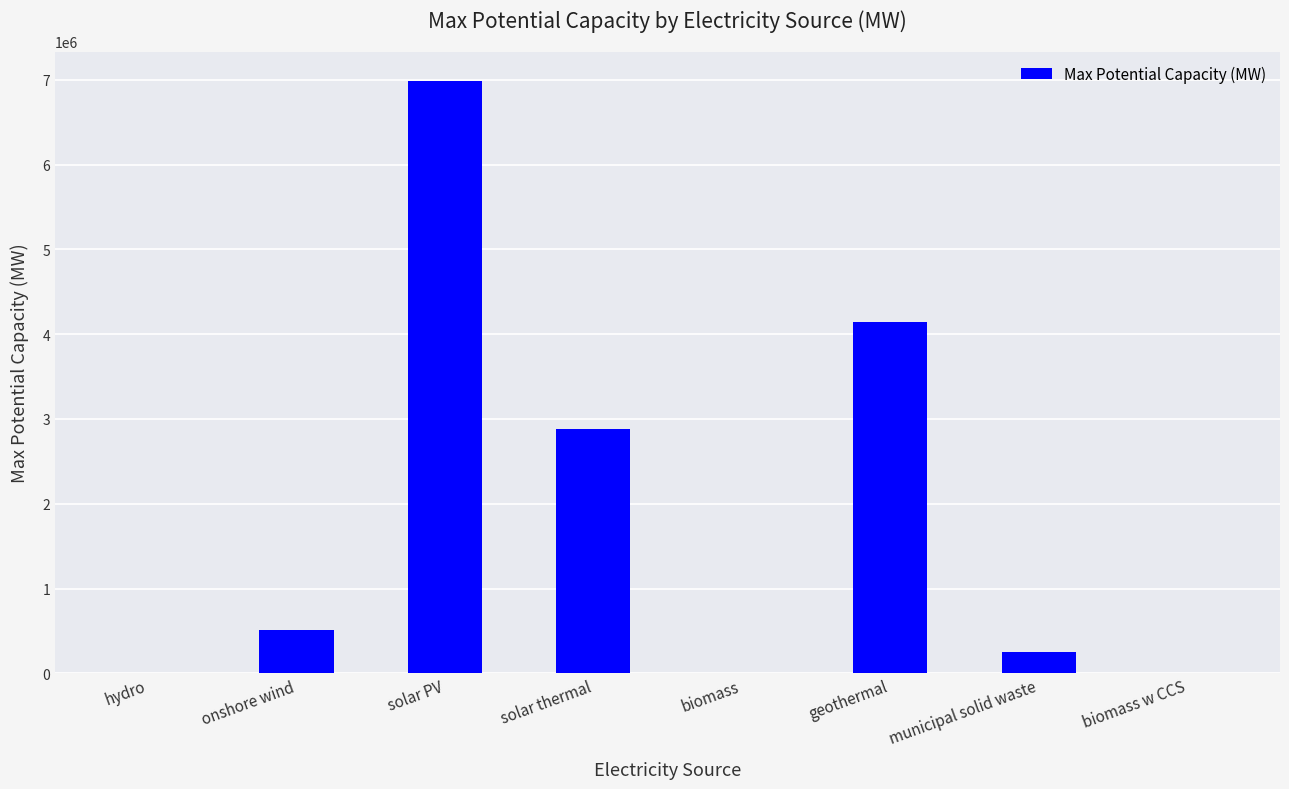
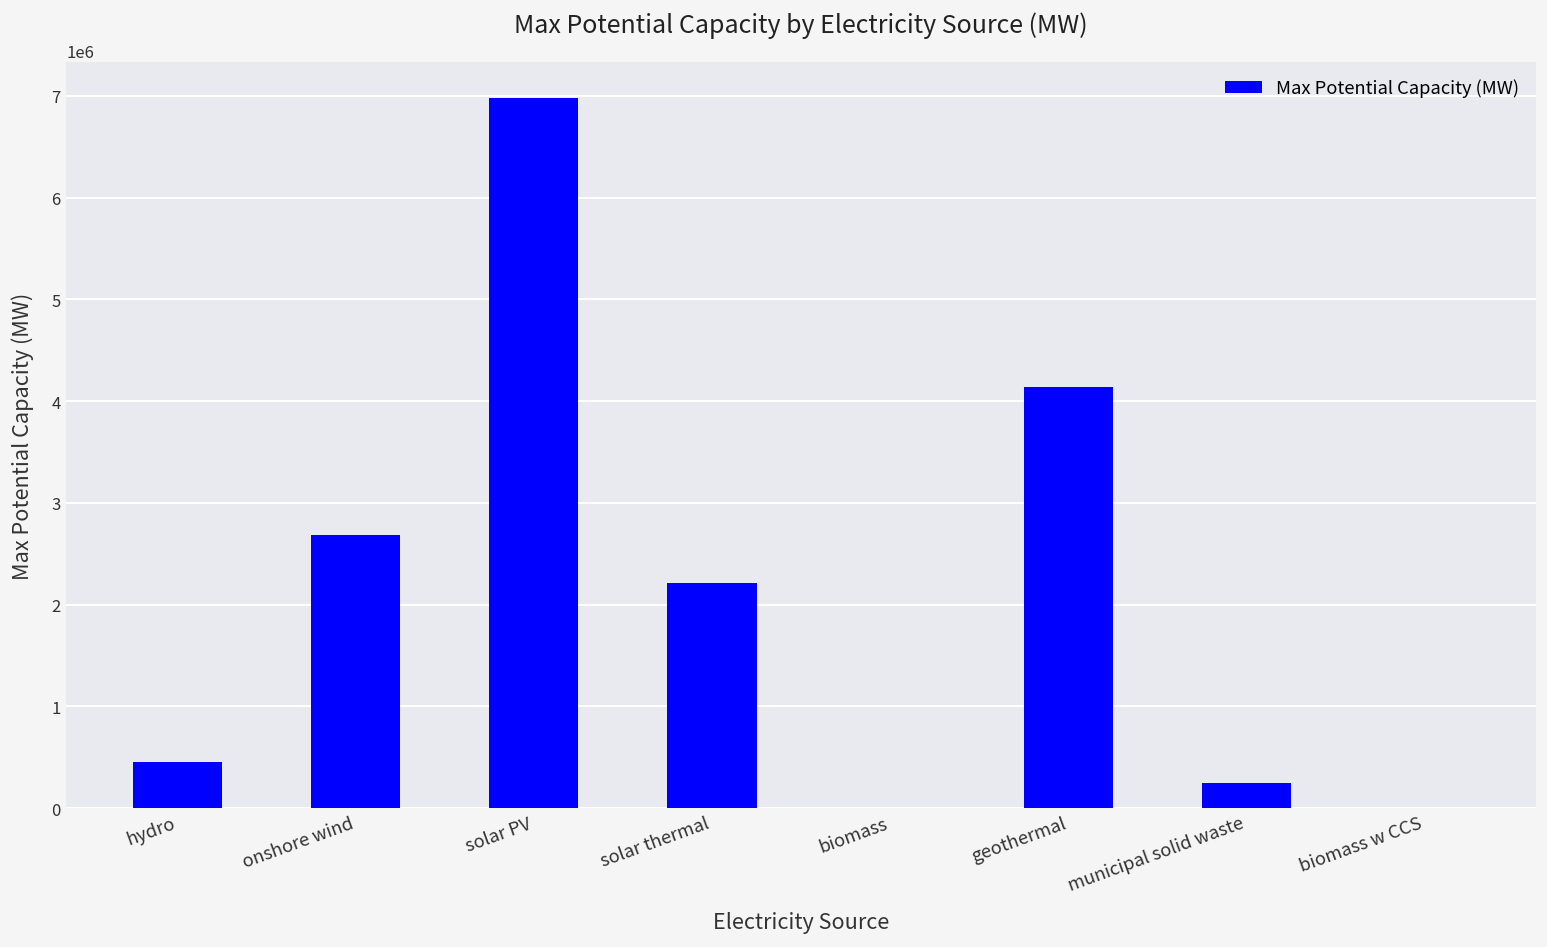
  {
-   "hydro": 0,
-   "onshore wind": 500000,
+   "hydro": 500000,
+   "onshore wind": 2700000,
    "solar PV": 7000000,
-   "solar thermal": 2900000,
+   "solar thermal": 2200000,
    "geothermal": 4100000,
    "municipal solid waste": 300000
  }
